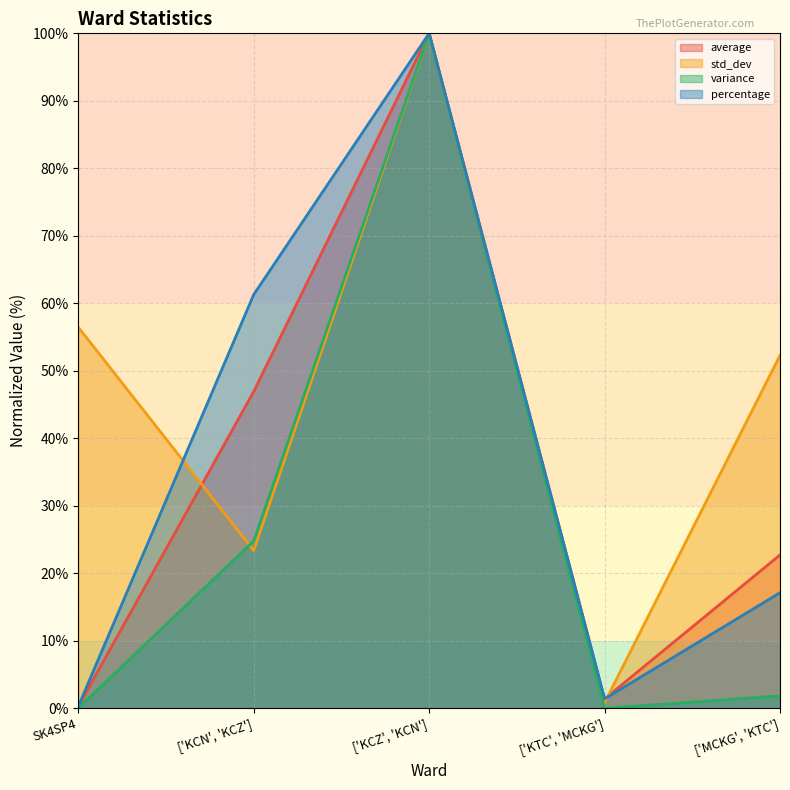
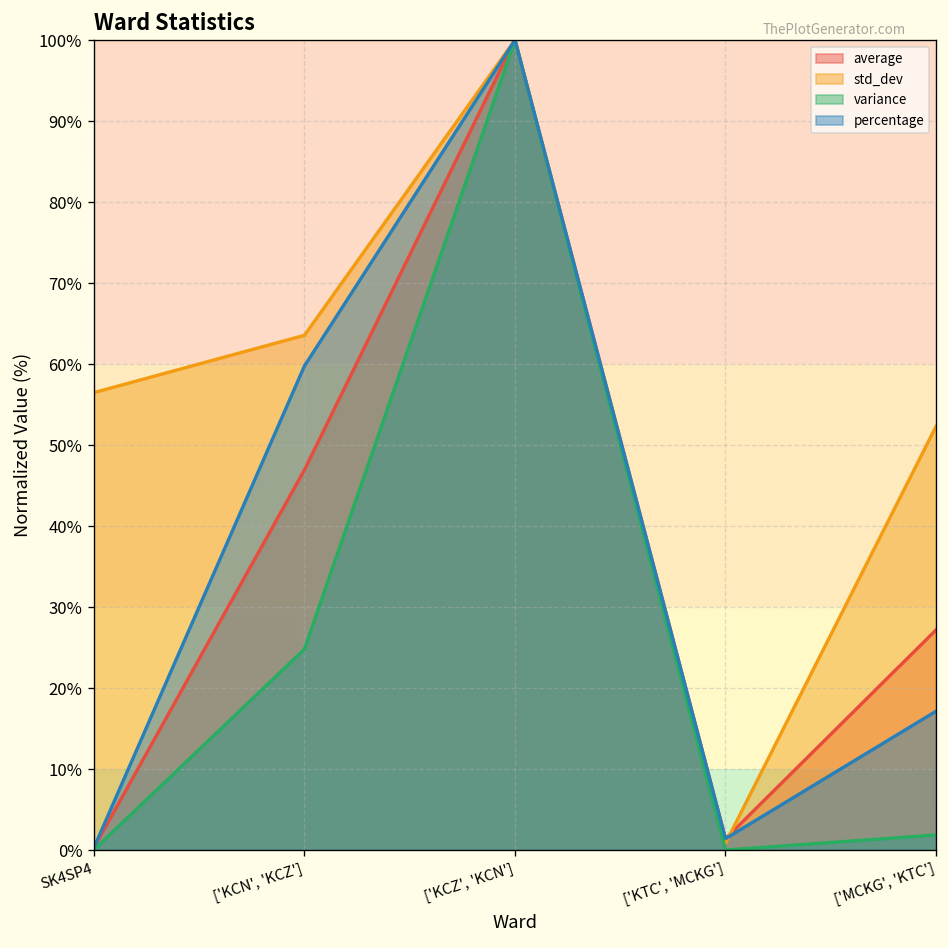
  {
    "average": {
      "['KCN', 'KCZ']": "47%",
-     "['MCKG', 'KTC']": "23%"
+     "['MCKG', 'KTC']": "27%"
    },
    "std_dev": {
      "SK4SP4": "56%",
-     "['KCN', 'KCZ']": "23%",
+     "['KCN', 'KCZ']": "64%",
      "['KTC', 'MCKG']": "1%",
      "['MCKG', 'KTC']": "52%"
    },
    "variance": {
      "['KCN', 'KCZ']": "25%",
      "['KTC', 'MCKG']": "0%",
      "['MCKG', 'KTC']": "2%"
    },
    "percentage": {
-     "['KCN', 'KCZ']": "61%",
+     "['KCN', 'KCZ']": "60%",
      "['MCKG', 'KTC']": "17%"
    }
  }
